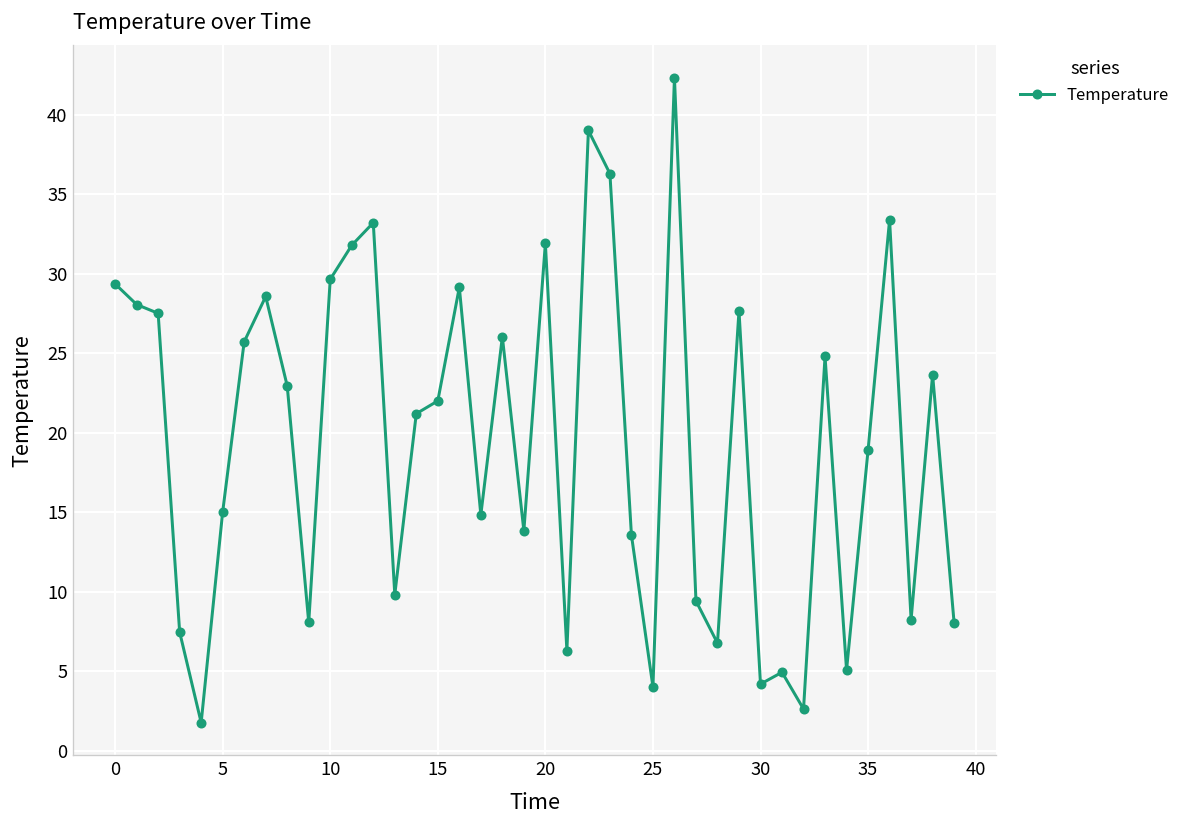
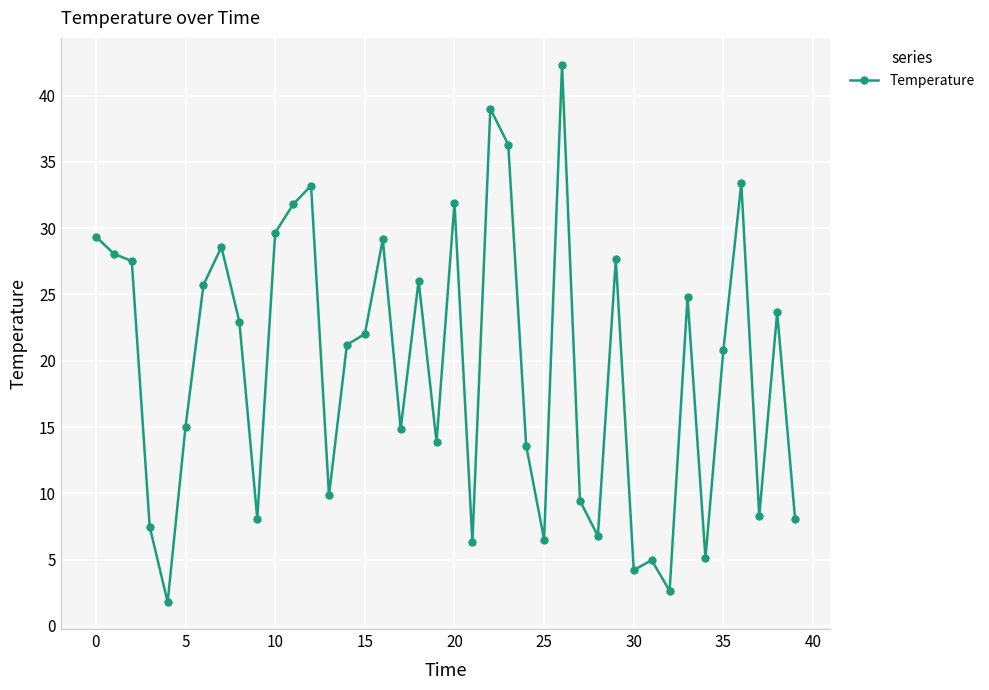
  {
    "0": 29.4,
    "5": 15.0,
    "10": 29.7,
    "15": 22.0,
    "20": 31.9,
-   "25": 4.0,
+   "25": 6.5,
    "30": 4.2,
-   "35": 18.9
+   "35": 20.8
  }
